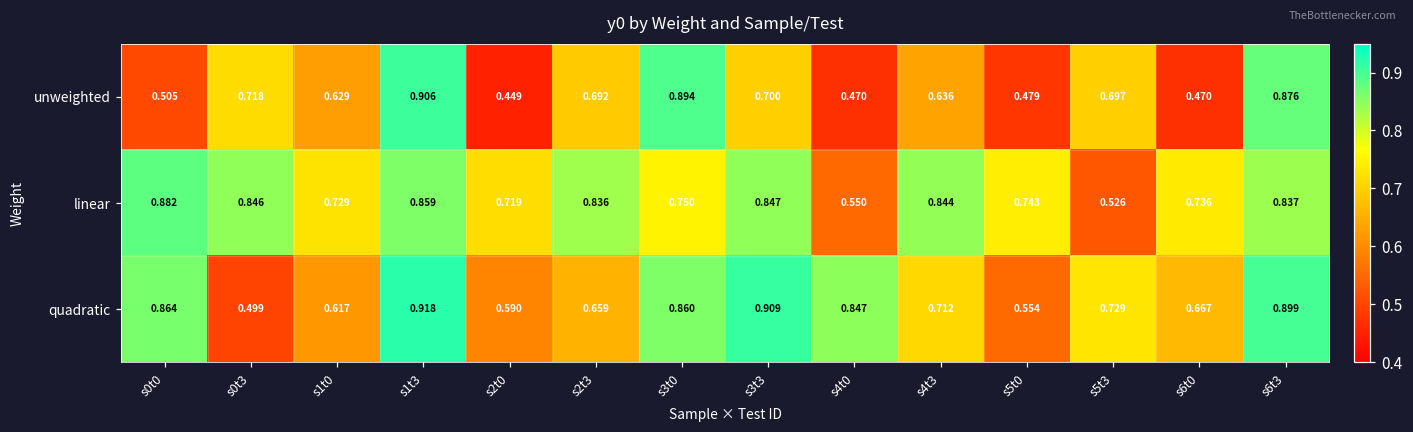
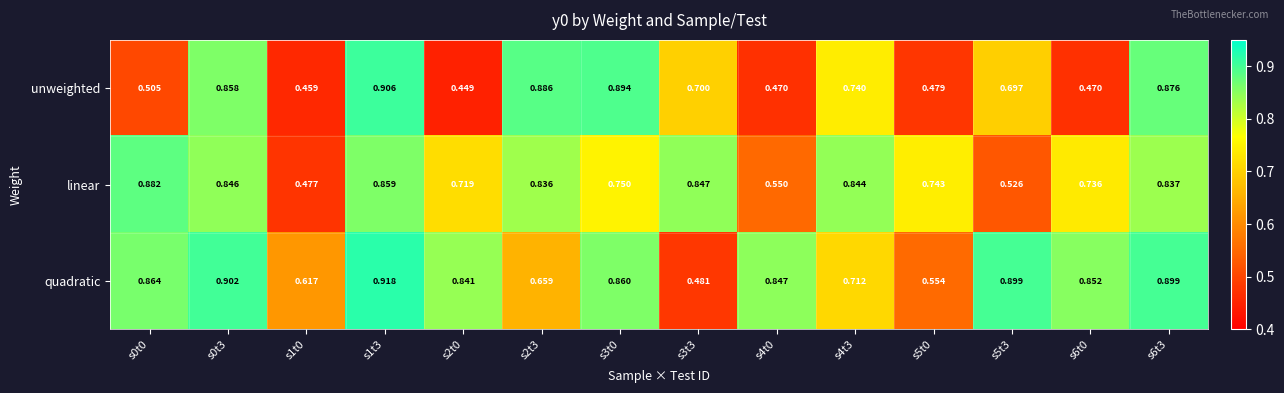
  {
    "unweighted": {
      "s0t0": 0.505,
-     "s0t3": 0.718,
-     "s1t0": 0.629,
+     "s0t3": 0.858,
+     "s1t0": 0.459,
      "s1t3": 0.906,
      "s2t0": 0.449,
-     "s2t3": 0.692,
+     "s2t3": 0.886,
      "s3t0": 0.894,
      "s3t3": 0.700,
      "s4t0": 0.470,
-     "s4t3": 0.636,
+     "s4t3": 0.740,
      "s5t0": 0.479,
      "s5t3": 0.697,
      "s6t0": 0.470,
      "s6t3": 0.876
    },
    "linear": {
      "s0t0": 0.882,
      "s0t3": 0.846,
-     "s1t0": 0.729,
+     "s1t0": 0.477,
      "s1t3": 0.859,
      "s2t0": 0.719,
      "s2t3": 0.836,
      "s3t0": 0.750,
      "s3t3": 0.847,
      "s4t0": 0.550,
      "s4t3": 0.844,
      "s5t0": 0.743,
      "s5t3": 0.526,
      "s6t0": 0.736,
      "s6t3": 0.837
    },
    "quadratic": {
      "s0t0": 0.864,
-     "s0t3": 0.499,
+     "s0t3": 0.902,
      "s1t0": 0.617,
      "s1t3": 0.918,
-     "s2t0": 0.590,
+     "s2t0": 0.841,
      "s2t3": 0.659,
      "s3t0": 0.860,
-     "s3t3": 0.909,
+     "s3t3": 0.481,
      "s4t0": 0.847,
      "s4t3": 0.712,
      "s5t0": 0.554,
-     "s5t3": 0.729,
-     "s6t0": 0.667,
+     "s5t3": 0.899,
+     "s6t0": 0.852,
      "s6t3": 0.899
    }
  }
